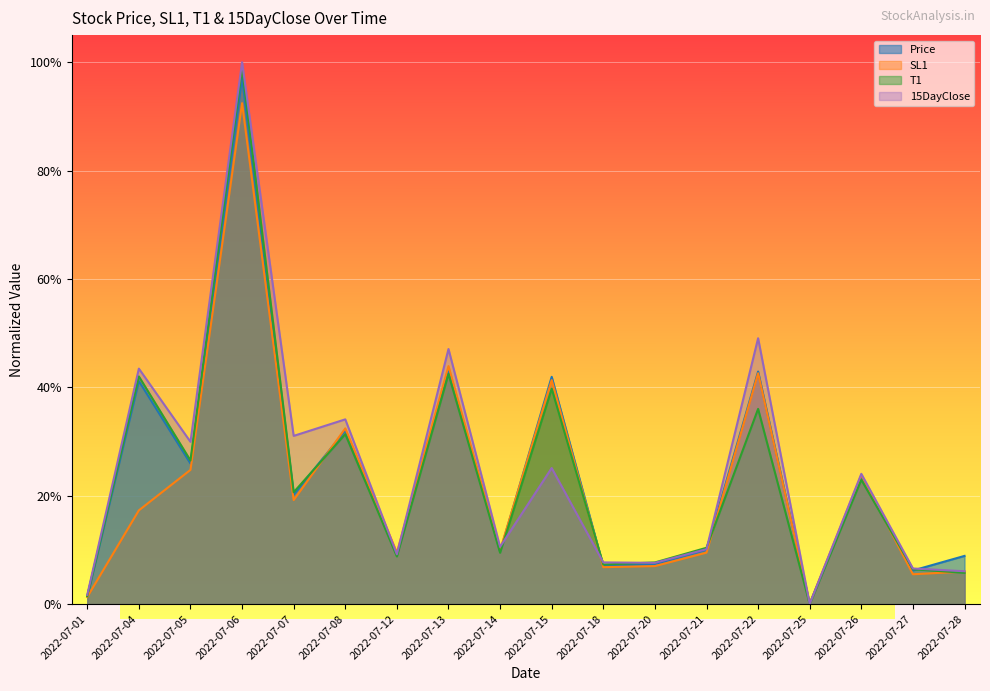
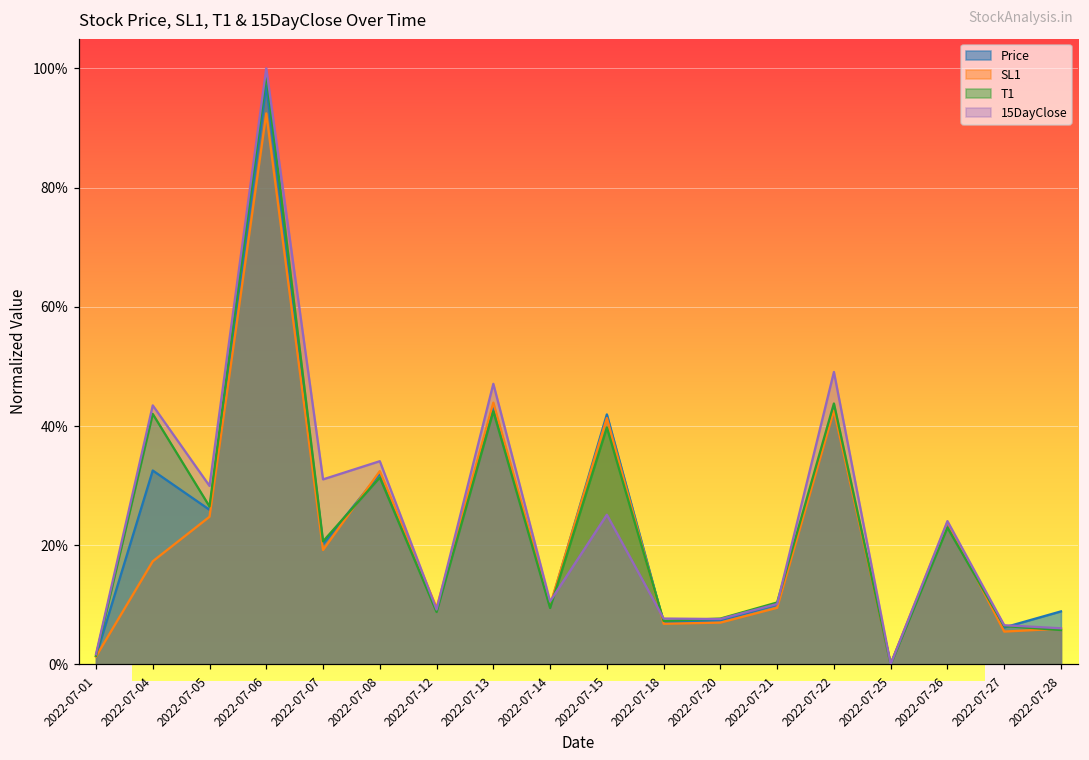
  {
    "Price": {
-     "2022-07-04": "41%",
+     "2022-07-04": "33%",
      "2022-07-05": "26%",
      "2022-07-06": "97%",
      "2022-07-13": "43%",
      "2022-07-15": "42%",
      "2022-07-28": "9%"
    },
    "SL1": {
      "2022-07-04": "17%",
      "2022-07-05": "25%",
      "2022-07-06": "92%",
      "2022-07-07": "19%",
      "2022-07-13": "44%",
      "2022-07-15": "41%",
      "2022-07-21": "9%",
      "2022-07-27": "6%"
    },
    "T1": {
      "2022-07-04": "42%",
      "2022-07-05": "26%",
      "2022-07-06": "99%",
      "2022-07-08": "31%",
      "2022-07-13": "42%",
      "2022-07-15": "40%",
-     "2022-07-22": "36%",
+     "2022-07-22": "44%",
      "2022-07-26": "23%"
    },
    "15DayClose": {
      "2022-07-04": "43%",
      "2022-07-05": "30%",
      "2022-07-06": "100%",
      "2022-07-07": "31%",
      "2022-07-08": "34%",
      "2022-07-13": "47%",
      "2022-07-14": "11%",
      "2022-07-15": "25%",
      "2022-07-22": "49%"
    }
  }
